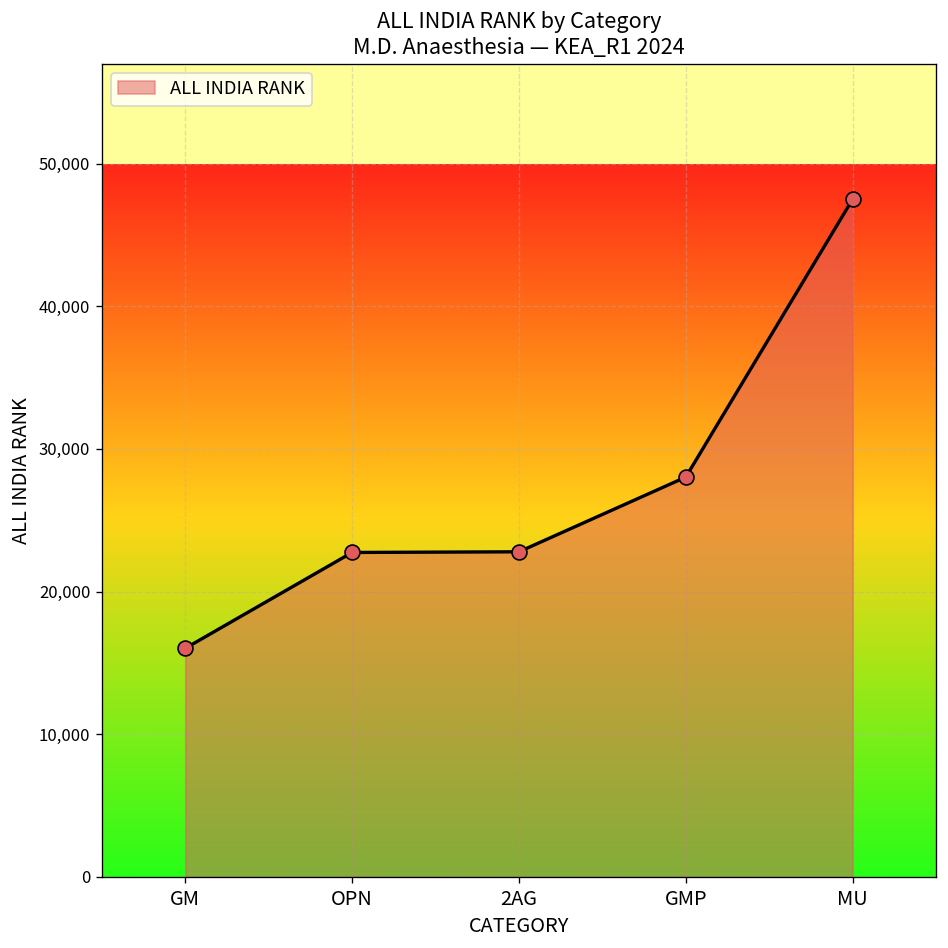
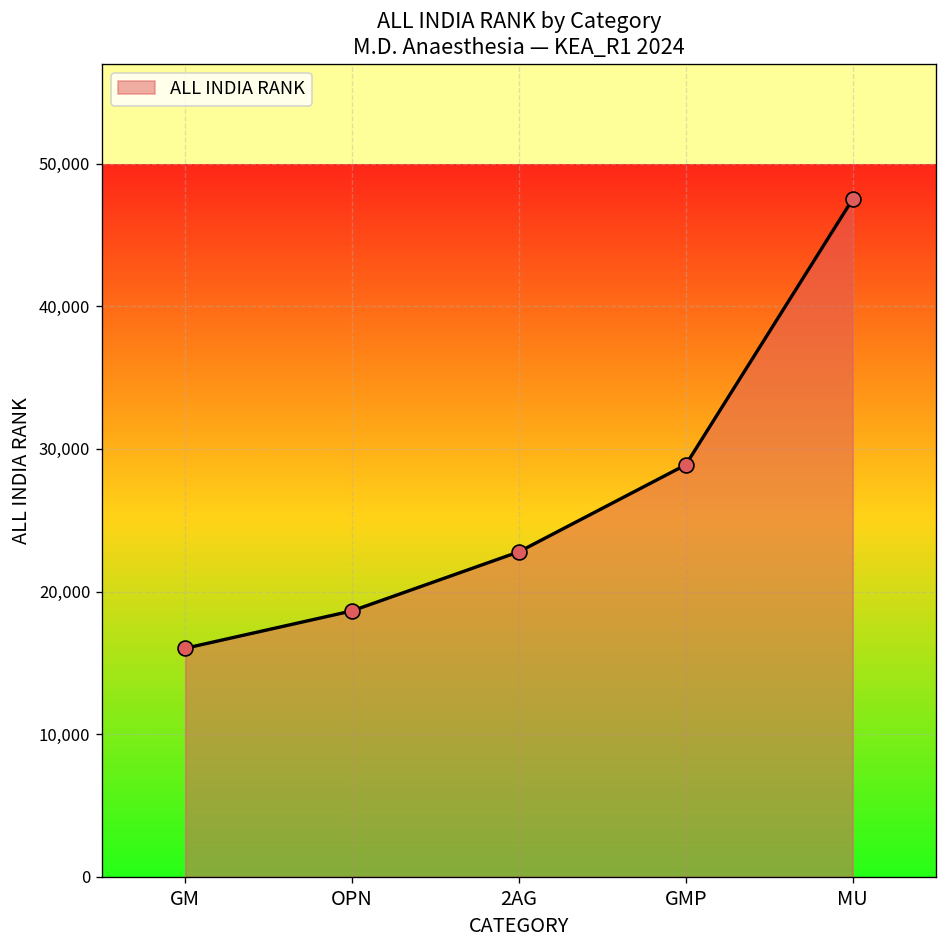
  {
    "GM": "16,000",
-   "OPN": "22,700",
+   "OPN": "18,600",
    "2AG": "22,800",
-   "GMP": "28,000",
+   "GMP": "28,900",
    "MU": "47,500"
  }
